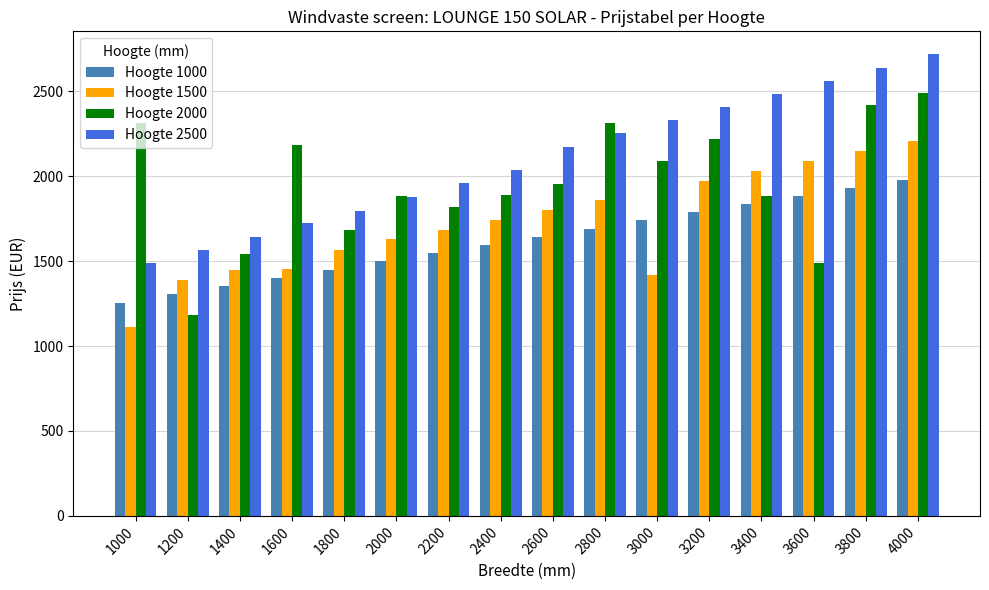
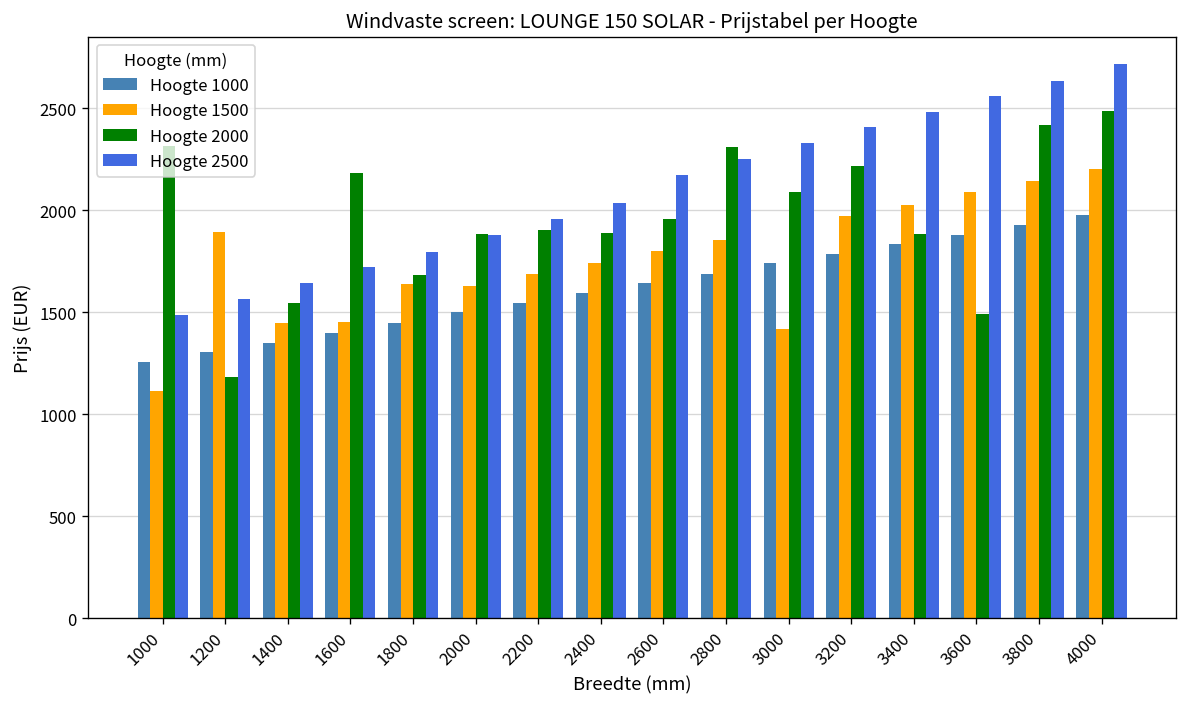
  {
    "Hoogte 1500": {
      "1000": 1110,
-     "1200": 1390,
+     "1200": 1900,
      "1400": 1450,
      "1600": 1450,
-     "1800": 1560,
+     "1800": 1640,
      "2000": 1630,
      "2200": 1690,
      "2400": 1740,
      "2600": 1800,
      "2800": 1860,
      "3000": 1420,
      "3200": 1970,
      "3400": 2030,
      "3600": 2090,
      "3800": 2150,
      "4000": 2200
    },
    "Hoogte 2000": {
      "1200": 1180,
      "1400": 1540,
      "1600": 2180,
      "1800": 1680,
      "2000": 1880,
-     "2200": 1820,
+     "2200": 1900,
      "2400": 1890,
      "2600": 1960,
      "2800": 2310,
      "3000": 2090,
      "3200": 2220,
      "3400": 1880,
      "3600": 1490,
      "3800": 2420,
      "4000": 2490
    }
  }
